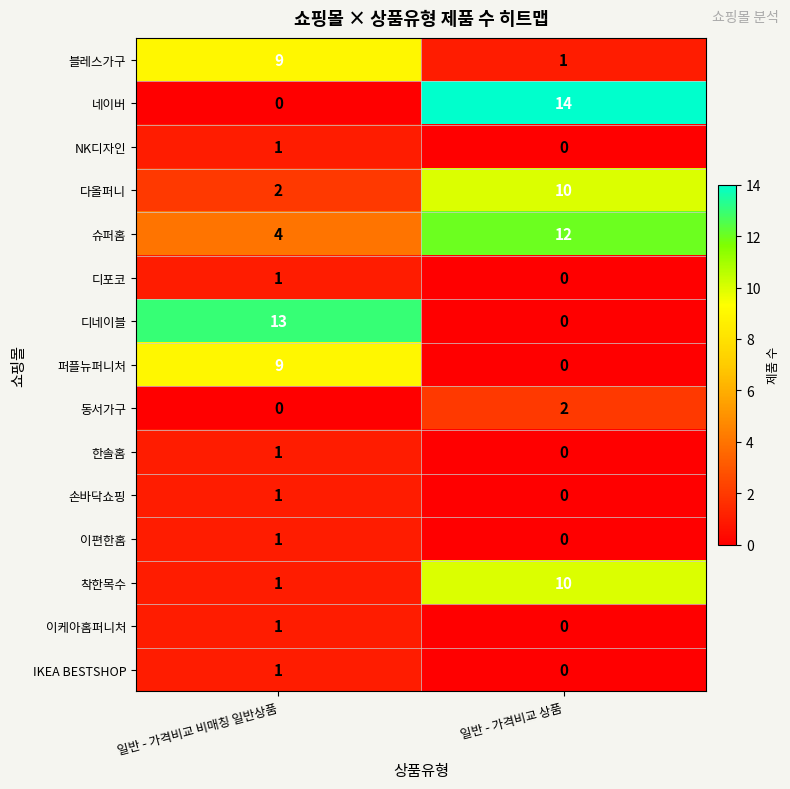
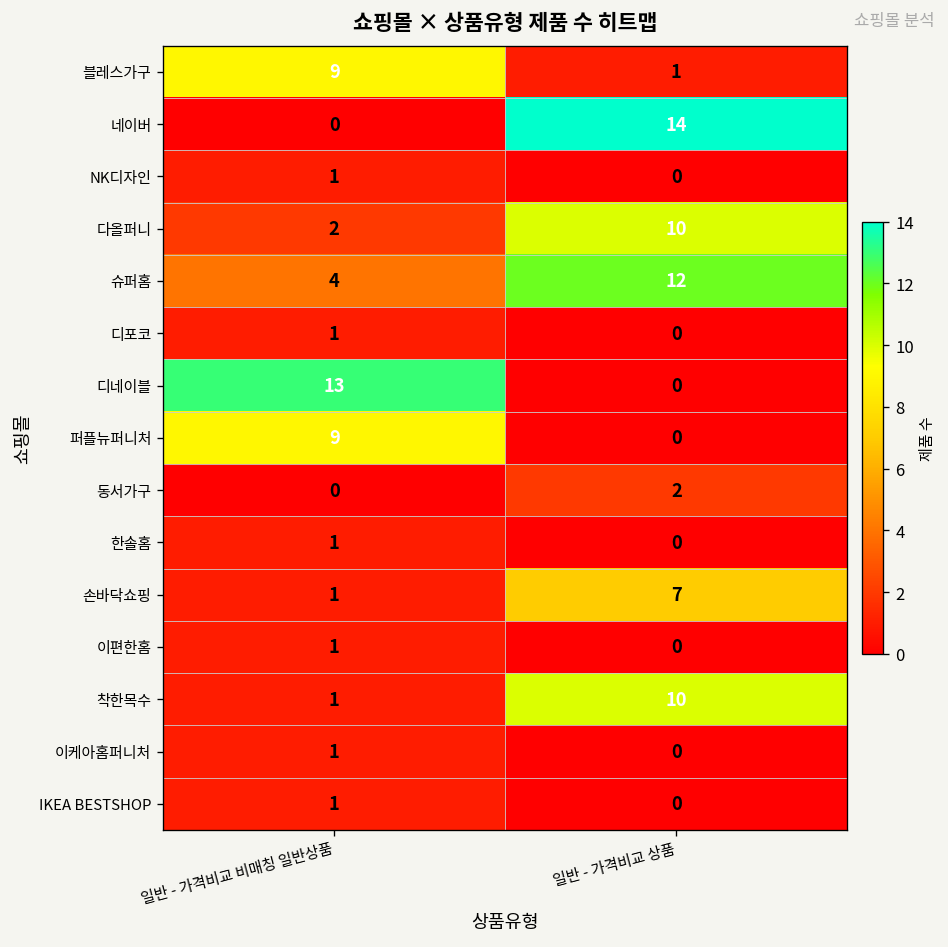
  {
    "블레스가구": {
      "일반 - 가격비교 비매칭 일반상품": 9,
      "일반 - 가격비교 상품": 1
    },
    "네이버": {
      "일반 - 가격비교 비매칭 일반상품": 0,
      "일반 - 가격비교 상품": 14
    },
    "NK디자인": {
      "일반 - 가격비교 비매칭 일반상품": 1,
      "일반 - 가격비교 상품": 0
    },
    "다올퍼니": {
      "일반 - 가격비교 비매칭 일반상품": 2,
      "일반 - 가격비교 상품": 10
    },
    "슈퍼홈": {
      "일반 - 가격비교 비매칭 일반상품": 4,
      "일반 - 가격비교 상품": 12
    },
    "디포코": {
      "일반 - 가격비교 비매칭 일반상품": 1,
      "일반 - 가격비교 상품": 0
    },
    "디네이블": {
      "일반 - 가격비교 비매칭 일반상품": 13,
      "일반 - 가격비교 상품": 0
    },
    "퍼플뉴퍼니처": {
      "일반 - 가격비교 비매칭 일반상품": 9,
      "일반 - 가격비교 상품": 0
    },
    "동서가구": {
      "일반 - 가격비교 비매칭 일반상품": 0,
      "일반 - 가격비교 상품": 2
    },
    "한솔홈": {
      "일반 - 가격비교 비매칭 일반상품": 1,
      "일반 - 가격비교 상품": 0
    },
    "손바닥쇼핑": {
      "일반 - 가격비교 비매칭 일반상품": 1,
-     "일반 - 가격비교 상품": 0
+     "일반 - 가격비교 상품": 7
    },
    "이편한홈": {
      "일반 - 가격비교 비매칭 일반상품": 1,
      "일반 - 가격비교 상품": 0
    },
    "착한목수": {
      "일반 - 가격비교 비매칭 일반상품": 1,
      "일반 - 가격비교 상품": 10
    },
    "이케아홈퍼니처": {
      "일반 - 가격비교 비매칭 일반상품": 1,
      "일반 - 가격비교 상품": 0
    },
    "IKEA BESTSHOP": {
      "일반 - 가격비교 비매칭 일반상품": 1,
      "일반 - 가격비교 상품": 0
    }
  }
